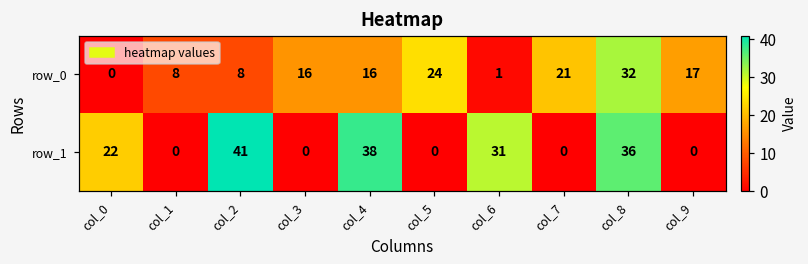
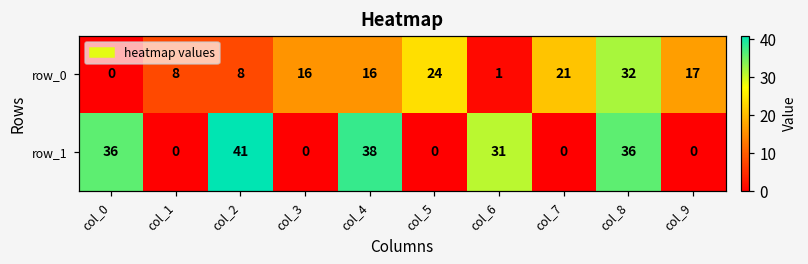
  {
    "row_0": {
      "col_0": 0,
      "col_1": 8,
      "col_2": 8,
      "col_3": 16,
      "col_4": 16,
      "col_5": 24,
      "col_6": 1,
      "col_7": 21,
      "col_8": 32,
      "col_9": 17
    },
    "row_1": {
-     "col_0": 22,
+     "col_0": 36,
      "col_1": 0,
      "col_2": 41,
      "col_3": 0,
      "col_4": 38,
      "col_5": 0,
      "col_6": 31,
      "col_7": 0,
      "col_8": 36,
      "col_9": 0
    }
  }
